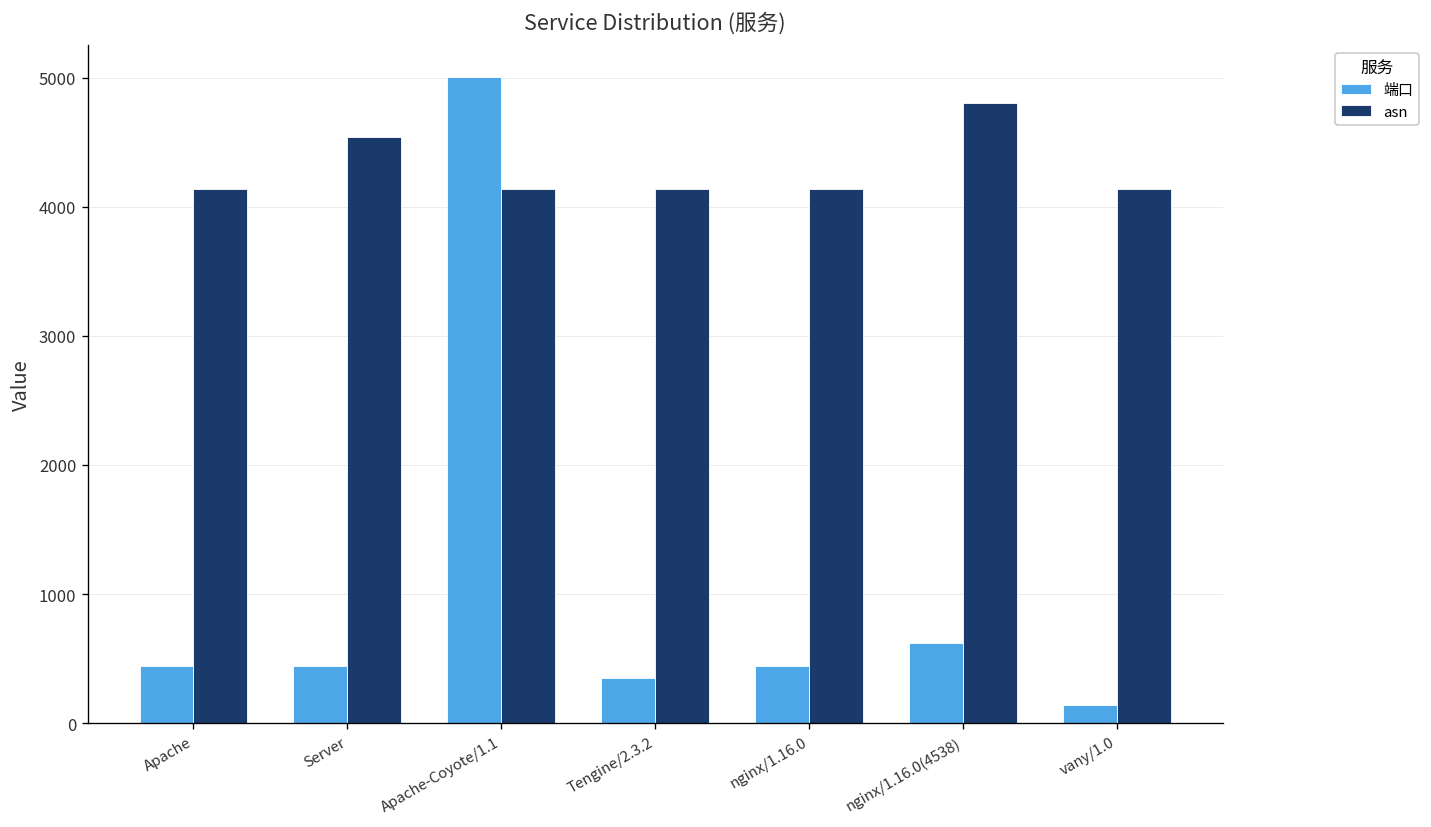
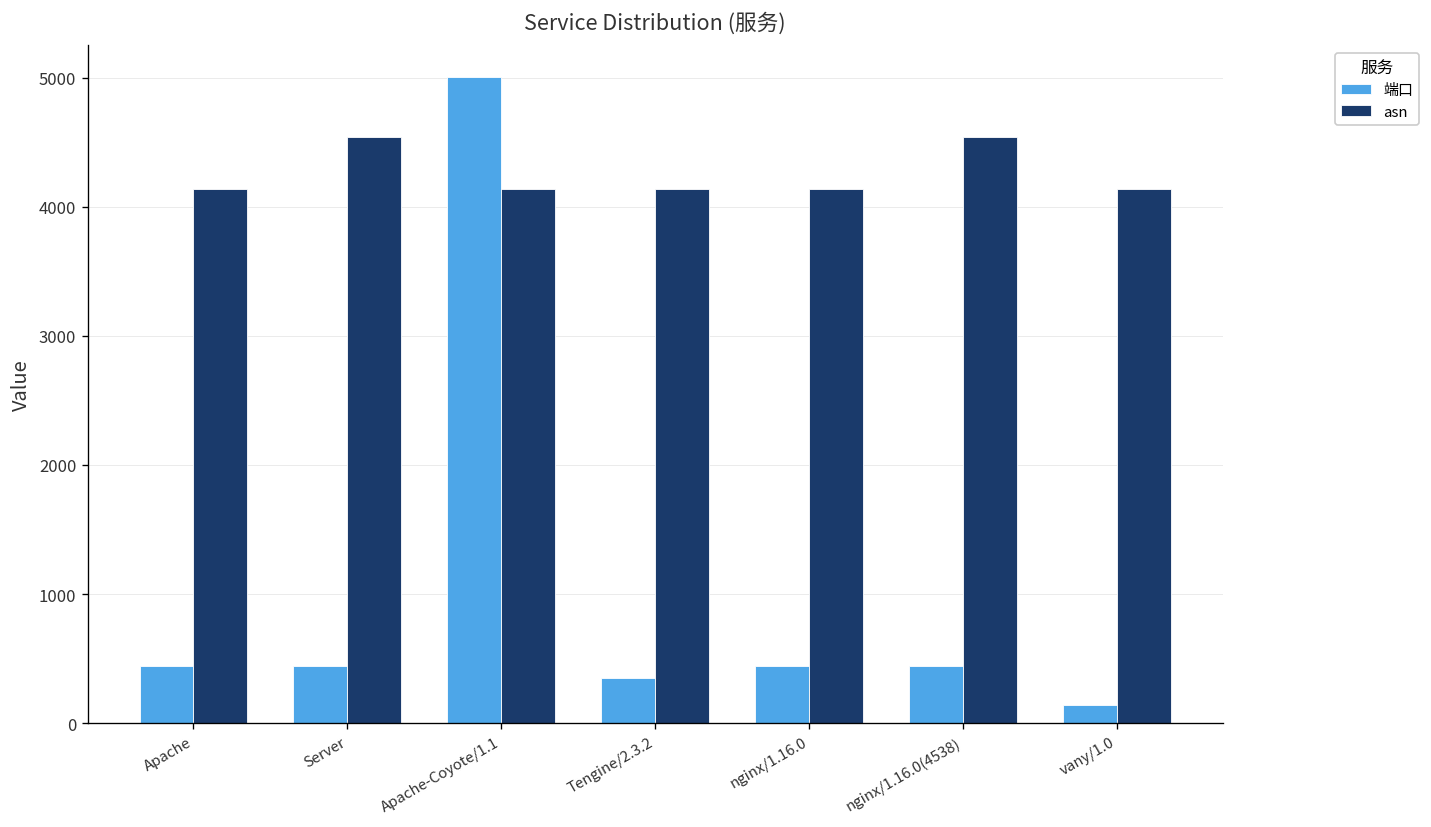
  {
    "端口": {
      "Apache": 440,
      "Server": 440,
      "Apache-Coyote/1.1": 5000,
      "Tengine/2.3.2": 350,
      "nginx/1.16.0": 440,
-     "nginx/1.16.0(4538)": 620,
+     "nginx/1.16.0(4538)": 440,
      "vany/1.0": 140
    },
    "asn": {
      "Apache": 4130,
      "Server": 4540,
      "Apache-Coyote/1.1": 4130,
      "Tengine/2.3.2": 4130,
      "nginx/1.16.0": 4130,
-     "nginx/1.16.0(4538)": 4800,
+     "nginx/1.16.0(4538)": 4540,
      "vany/1.0": 4130
    }
  }
